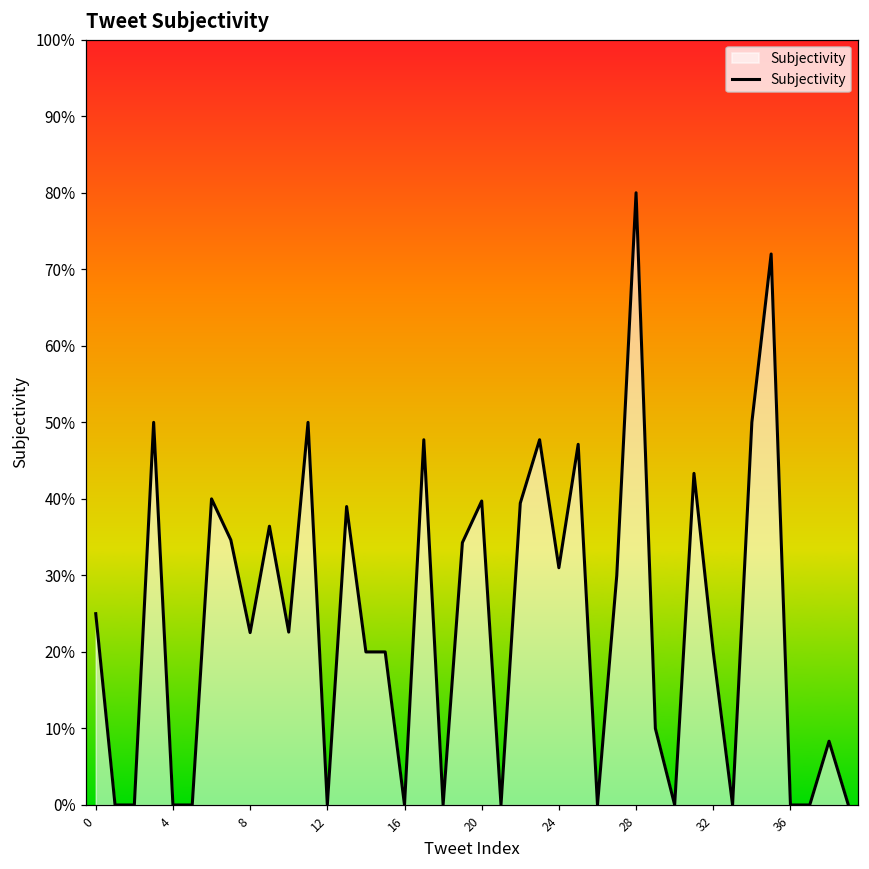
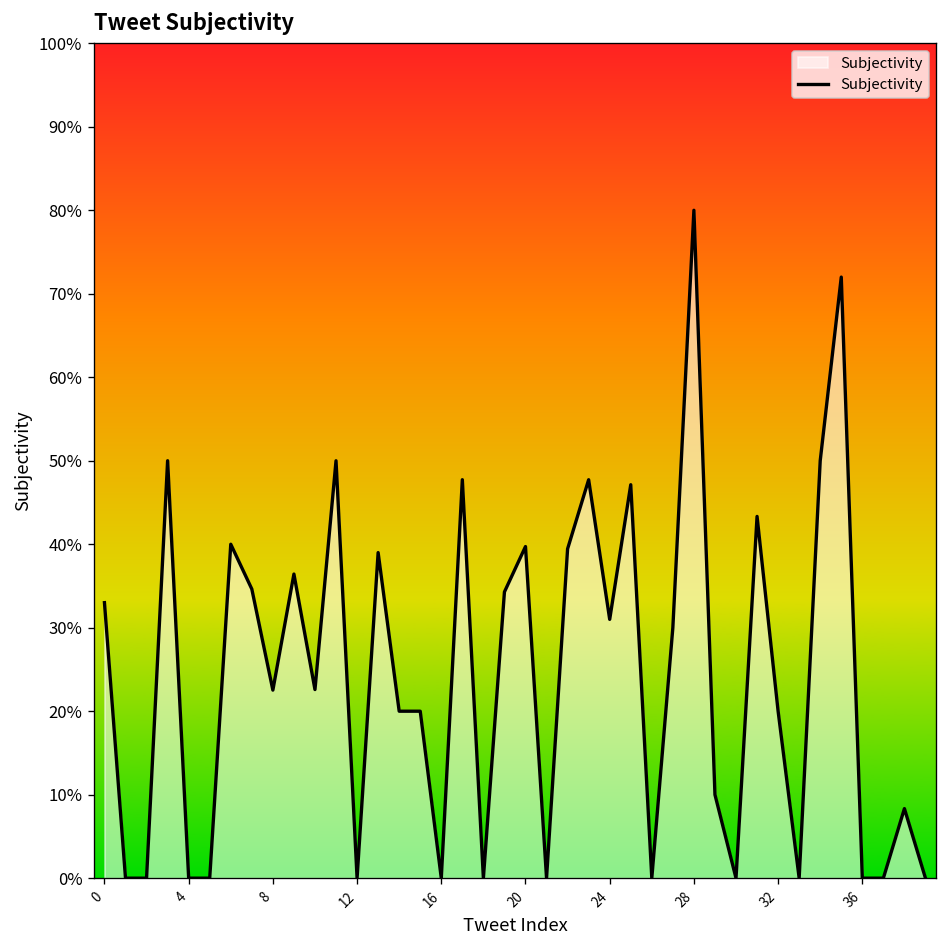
  {
-   "0": "25%",
+   "0": "33%",
    "4": "0%",
    "8": "23%",
    "12": "0%",
    "16": "0%",
    "20": "40%",
    "24": "31%",
    "28": "80%",
    "32": "20%",
    "36": "0%"
  }
